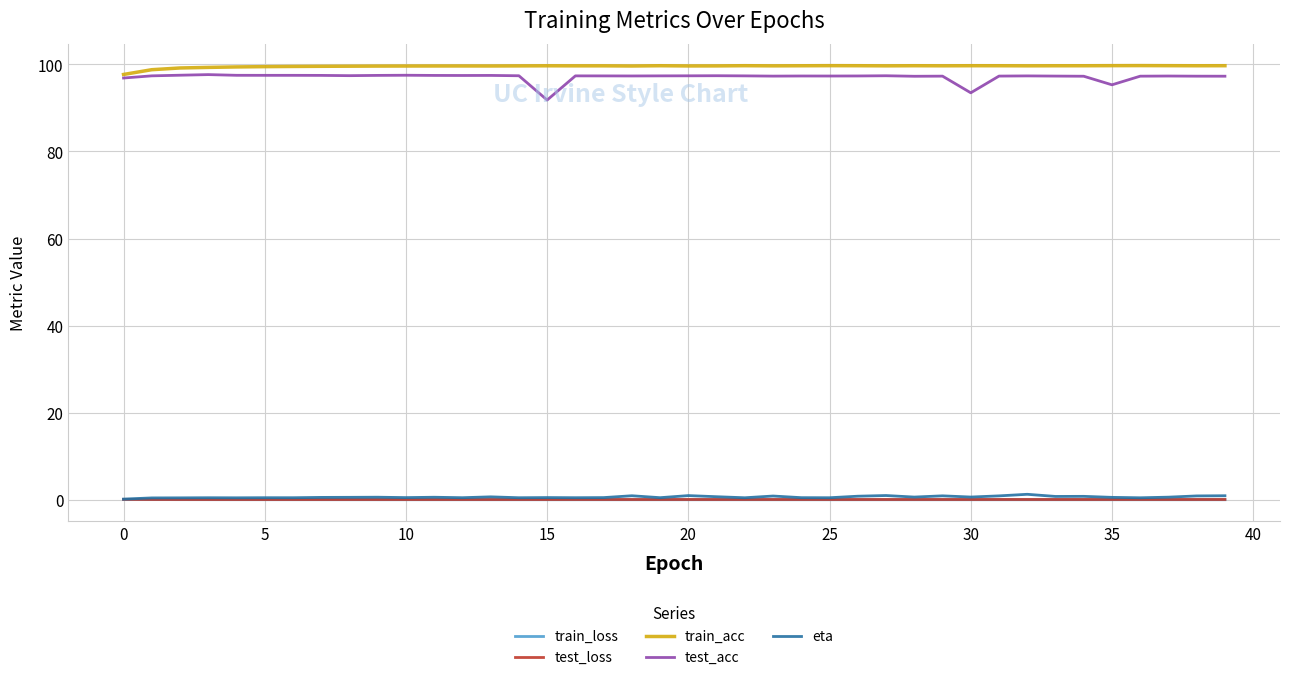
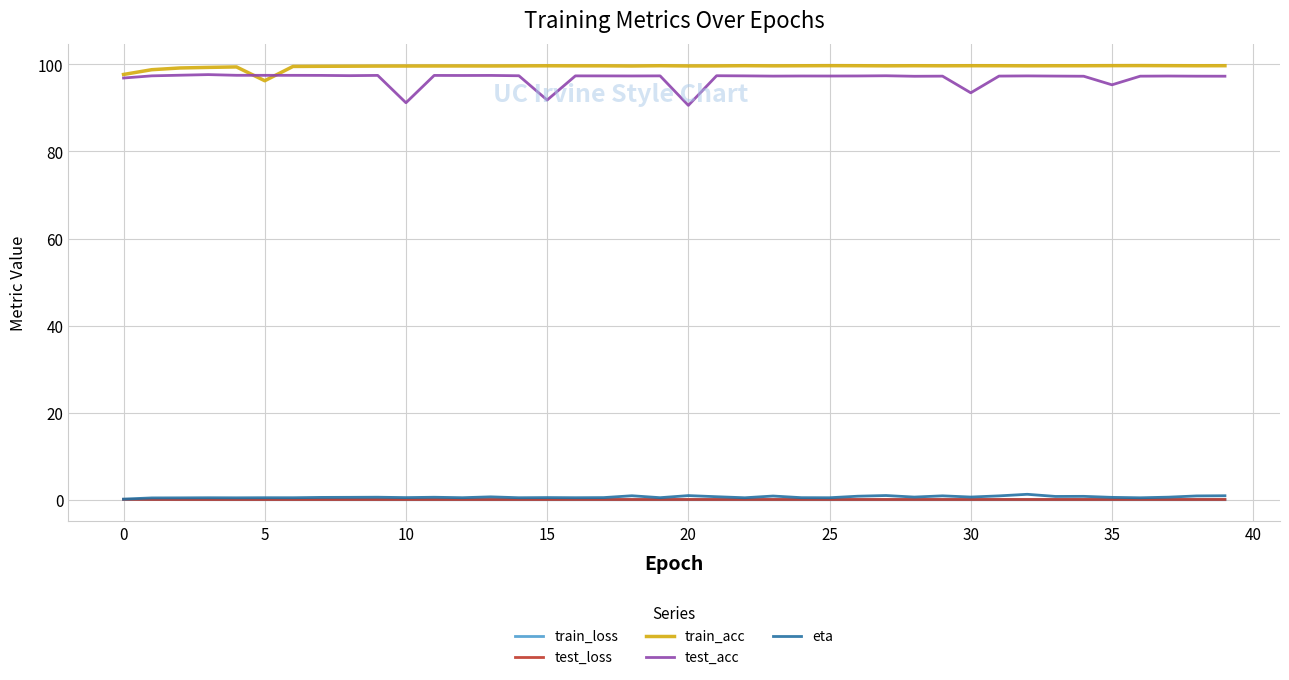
  {
    "test_loss": {
      "20": 0,
      "30": 0
    },
    "train_acc": {
      "0": 98,
-     "5": 99,
+     "5": 96,
      "10": 100,
      "15": 100,
      "20": 100,
      "25": 100,
      "30": 100,
      "35": 100
    },
    "test_acc": {
      "0": 97,
      "5": 97,
-     "10": 98,
+     "10": 91,
      "15": 92,
-     "20": 97,
+     "20": 91,
      "25": 97,
      "30": 93,
      "35": 95
    },
    "eta": {
      "20": 1
    }
  }
